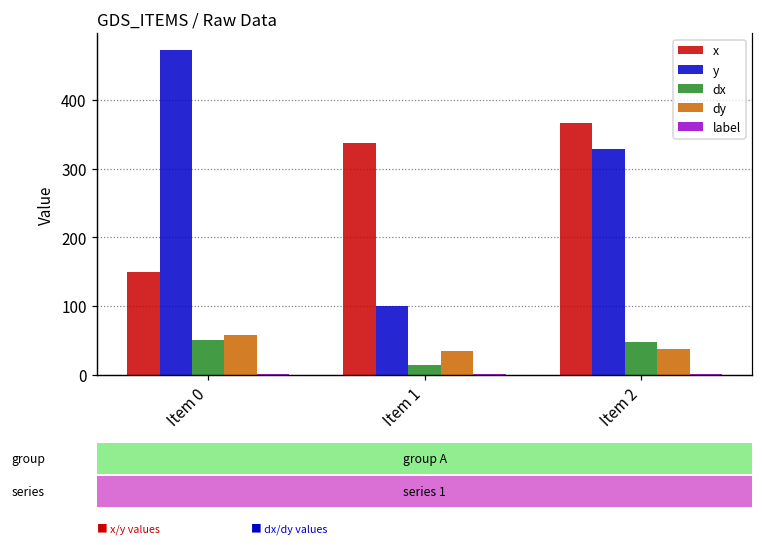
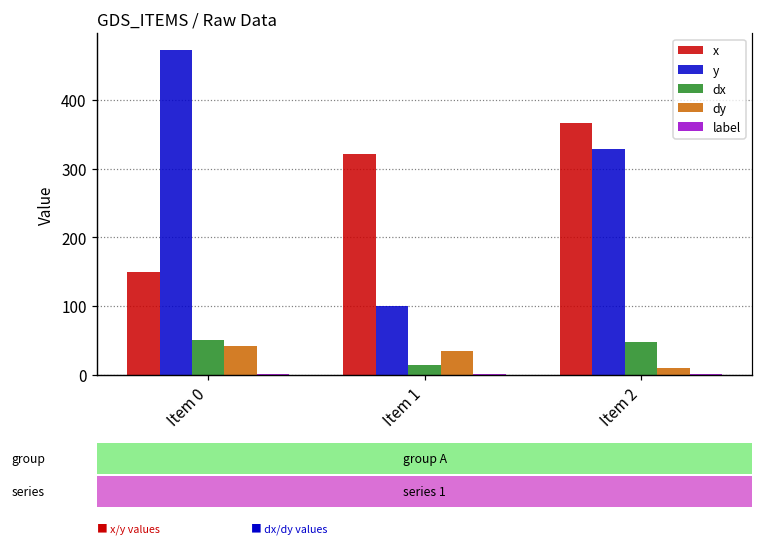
  {
    "x": {
      "Item 0": 150,
-     "Item 1": 340,
+     "Item 1": 320,
      "Item 2": 370
    },
    "y": {
      "Item 0": 470,
      "Item 1": 100,
      "Item 2": 330
    },
    "dx": {
      "Item 0": 50,
      "Item 1": 10,
      "Item 2": 50
    },
    "dy": {
-     "Item 0": 60,
+     "Item 0": 40,
      "Item 1": 30,
-     "Item 2": 40
+     "Item 2": 10
    }
  }
